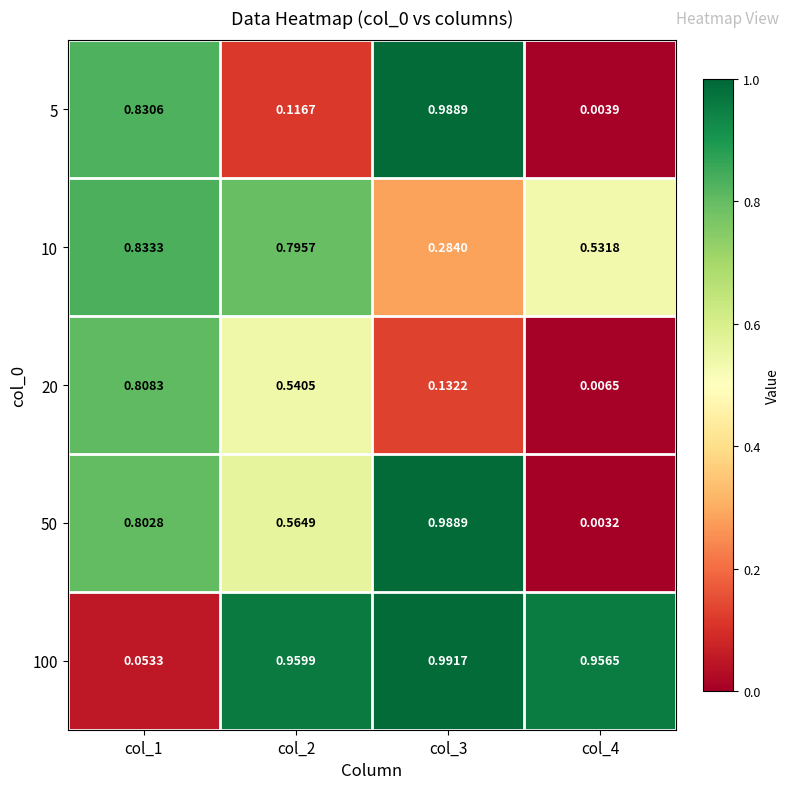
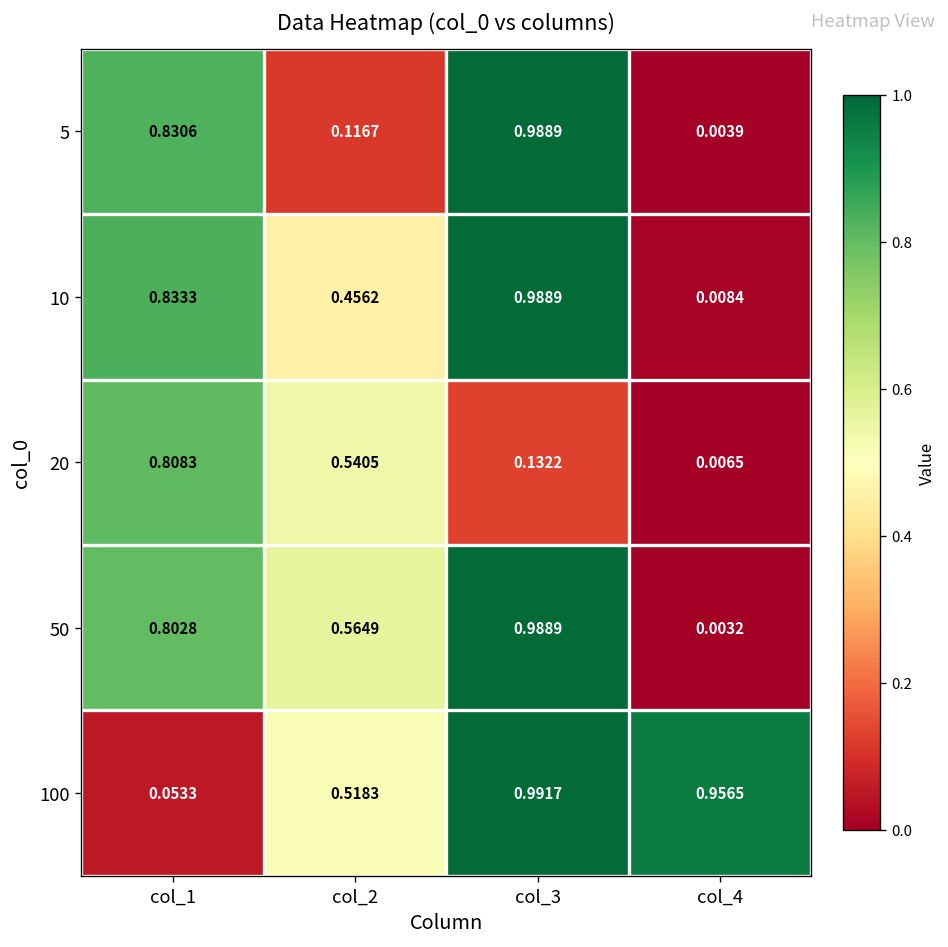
  {
    "5": {
      "col_1": 0.8306,
      "col_2": 0.1167,
      "col_3": 0.9889,
      "col_4": 0.0039
    },
    "10": {
      "col_1": 0.8333,
-     "col_2": 0.7957,
-     "col_3": 0.2840,
-     "col_4": 0.5318
+     "col_2": 0.4562,
+     "col_3": 0.9889,
+     "col_4": 0.0084
    },
    "20": {
      "col_1": 0.8083,
      "col_2": 0.5405,
      "col_3": 0.1322,
      "col_4": 0.0065
    },
    "50": {
      "col_1": 0.8028,
      "col_2": 0.5649,
      "col_3": 0.9889,
      "col_4": 0.0032
    },
    "100": {
      "col_1": 0.0533,
-     "col_2": 0.9599,
+     "col_2": 0.5183,
      "col_3": 0.9917,
      "col_4": 0.9565
    }
  }
